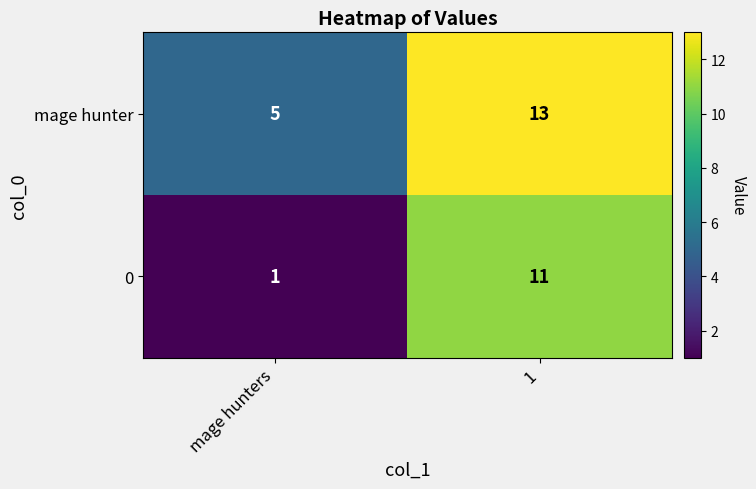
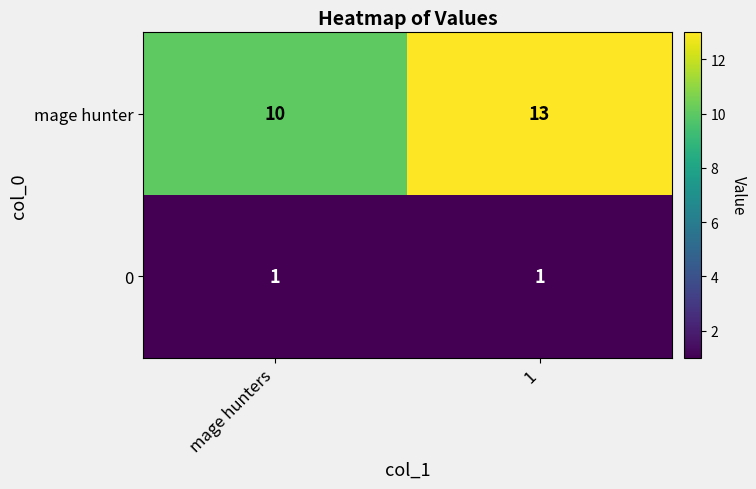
  {
    "mage hunter": {
-     "mage hunters": 5,
+     "mage hunters": 10,
      "1": 13
    },
    "0": {
      "mage hunters": 1,
-     "1": 11
+     "1": 1
    }
  }
